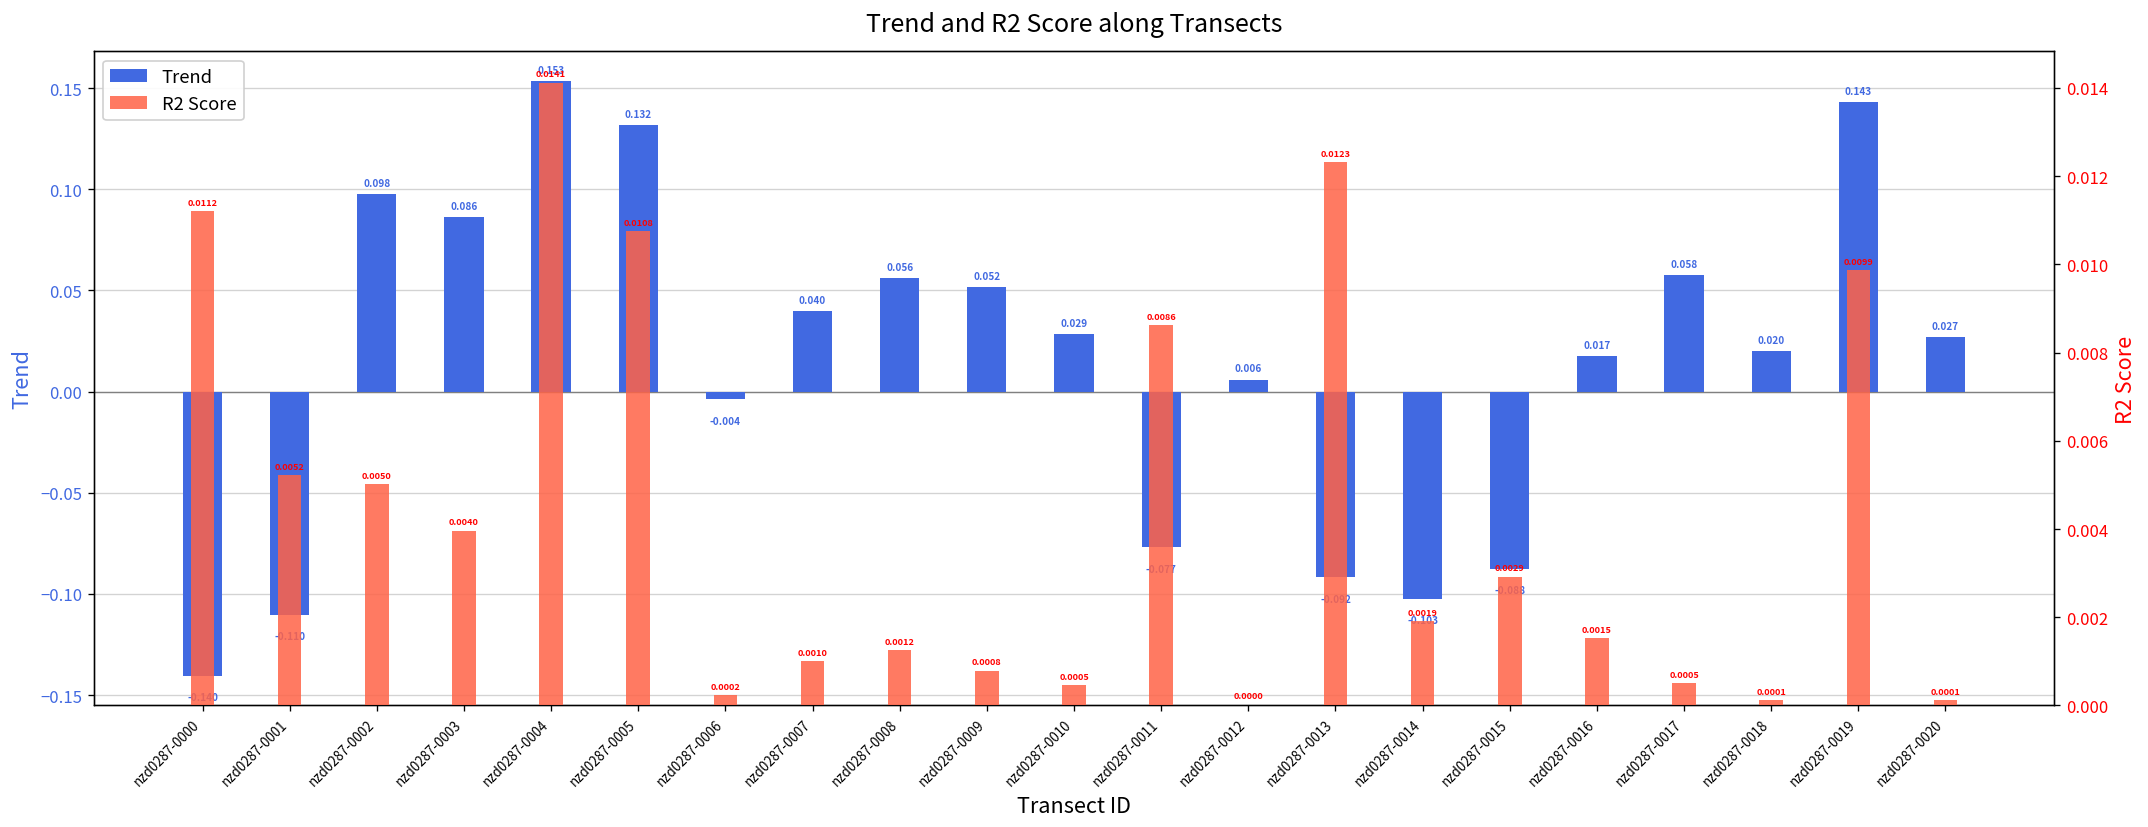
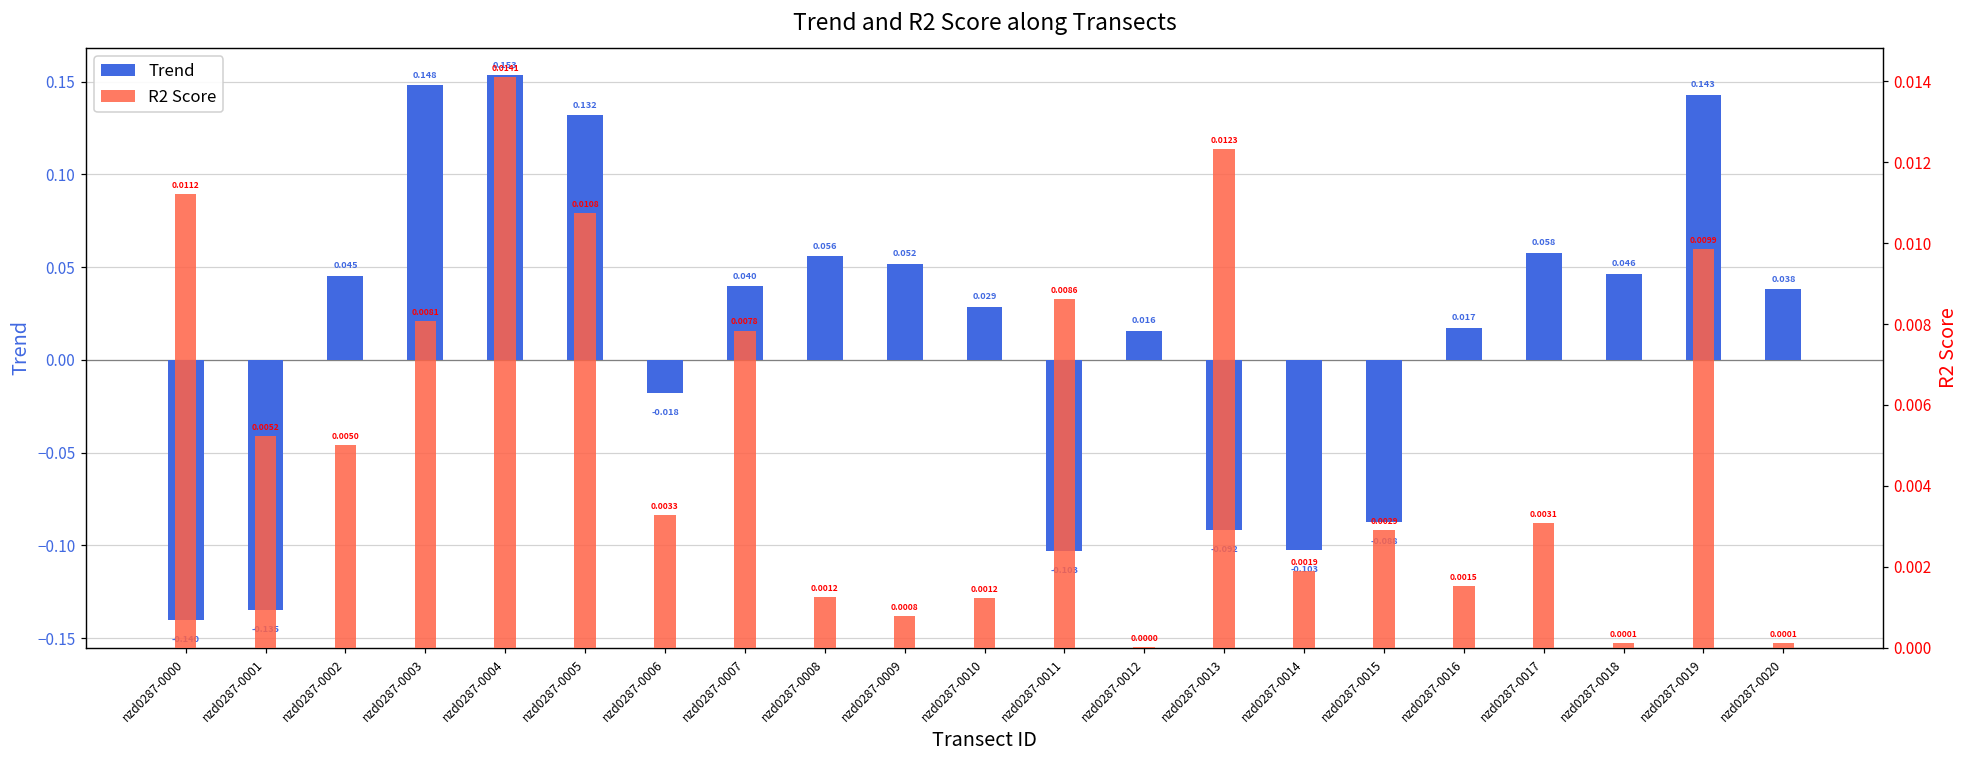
  {
    "Trend": {
      "nzd0287-0000": -0.140,
-     "nzd0287-0001": -0.110,
-     "nzd0287-0002": 0.098,
-     "nzd0287-0003": 0.086,
+     "nzd0287-0001": -0.135,
+     "nzd0287-0002": 0.045,
+     "nzd0287-0003": 0.148,
      "nzd0287-0005": 0.132,
-     "nzd0287-0006": -0.004,
+     "nzd0287-0006": -0.018,
      "nzd0287-0007": 0.040,
      "nzd0287-0008": 0.056,
      "nzd0287-0009": 0.052,
      "nzd0287-0010": 0.029,
-     "nzd0287-0011": -0.077,
-     "nzd0287-0012": 0.006,
+     "nzd0287-0011": -0.103,
+     "nzd0287-0012": 0.016,
      "nzd0287-0013": -0.092,
      "nzd0287-0015": -0.088,
      "nzd0287-0016": 0.017,
      "nzd0287-0017": 0.058,
-     "nzd0287-0018": 0.020,
+     "nzd0287-0018": 0.046,
      "nzd0287-0019": 0.143,
-     "nzd0287-0020": 0.027
+     "nzd0287-0020": 0.038
    },
    "R2 Score": {
      "nzd0287-0000": 0.0112,
      "nzd0287-0001": 0.0052,
      "nzd0287-0002": 0.0050,
-     "nzd0287-0003": 0.0040,
+     "nzd0287-0003": 0.0081,
      "nzd0287-0005": 0.0108,
-     "nzd0287-0006": 0.0002,
-     "nzd0287-0007": 0.0010,
+     "nzd0287-0006": 0.0033,
+     "nzd0287-0007": 0.0078,
      "nzd0287-0008": 0.0012,
      "nzd0287-0009": 0.0008,
-     "nzd0287-0010": 0.0005,
+     "nzd0287-0010": 0.0012,
      "nzd0287-0011": 0.0086,
      "nzd0287-0012": 0.0000,
      "nzd0287-0013": 0.0123,
      "nzd0287-0015": 0.0029,
      "nzd0287-0016": 0.0015,
-     "nzd0287-0017": 0.0005,
+     "nzd0287-0017": 0.0031,
      "nzd0287-0018": 0.0001,
      "nzd0287-0019": 0.0099,
      "nzd0287-0020": 0.0001
    }
  }
